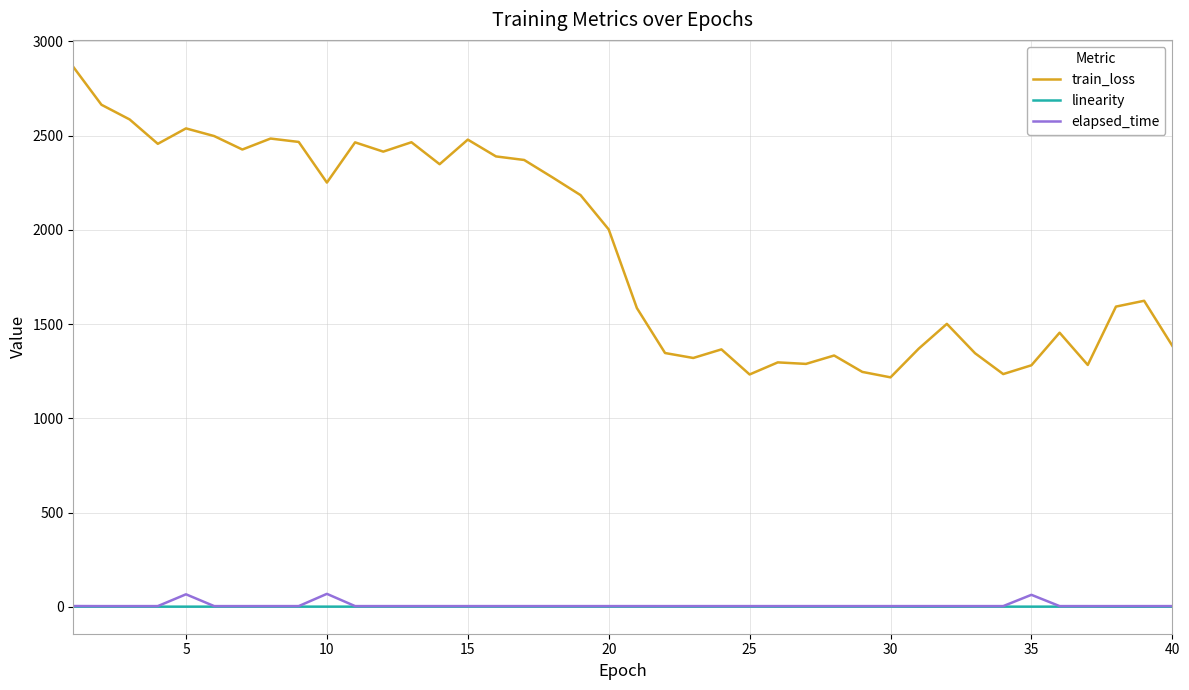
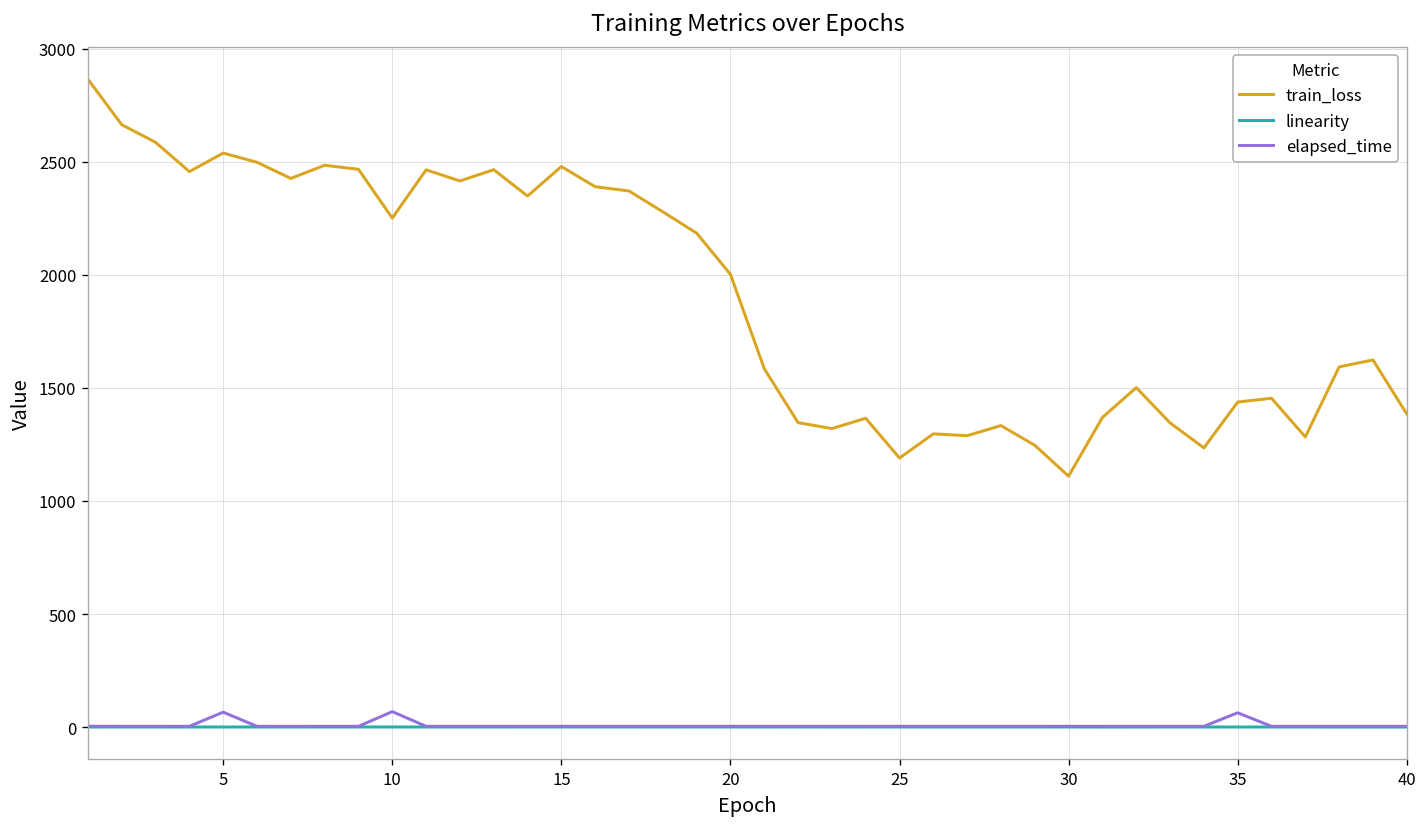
  {
    "train_loss": {
      "5": 2540,
      "10": 2250,
      "15": 2480,
      "20": 2000,
-     "25": 1230,
-     "30": 1220,
-     "35": 1280,
+     "25": 1190,
+     "30": 1110,
+     "35": 1440,
      "40": 1380
    },
    "linearity": {
      "5": 0,
      "10": 0,
      "35": 0
    },
    "elapsed_time": {
      "5": 70,
      "10": 70,
      "35": 60
    }
  }
